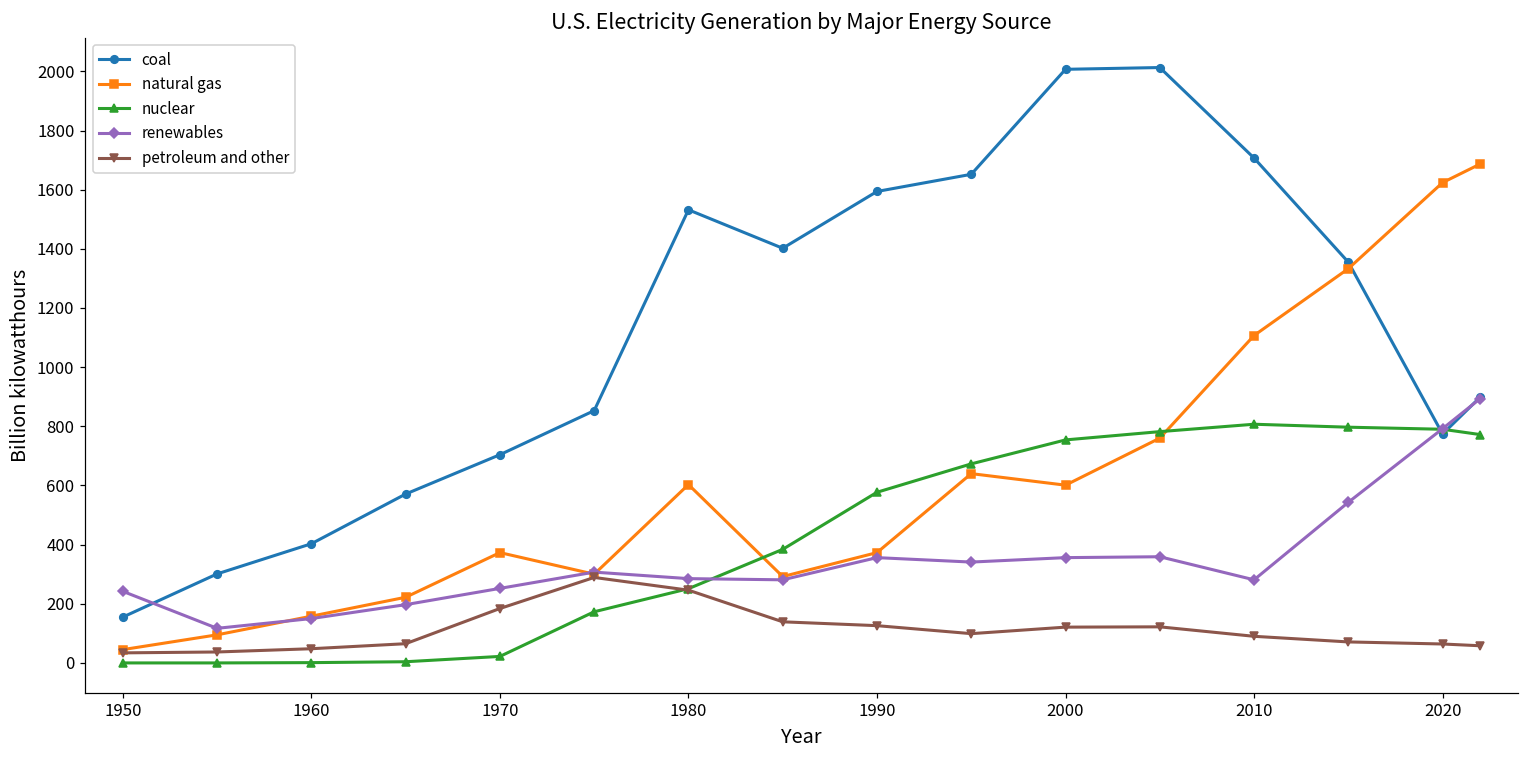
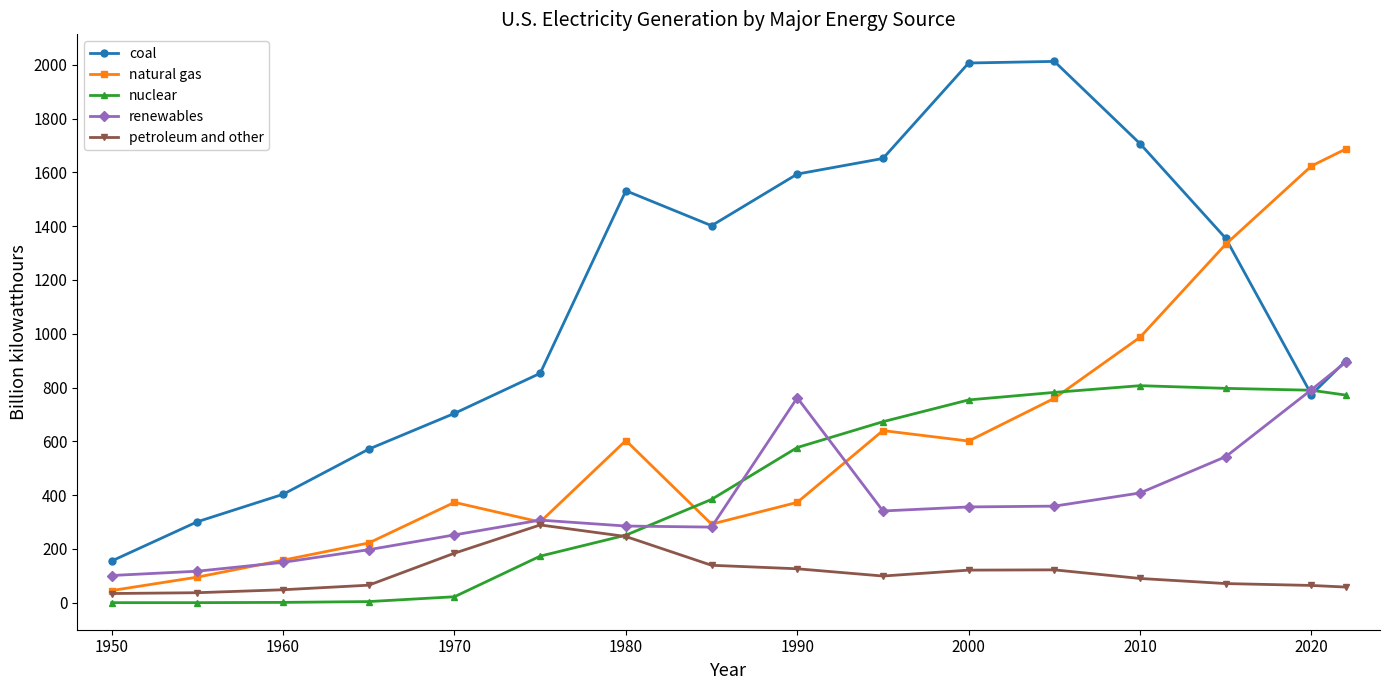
  {
    "coal": {
      "1950": 160,
      "1960": 400,
      "1970": 700,
      "1980": 1530,
      "1990": 1590,
      "2000": 2010,
      "2010": 1710,
      "2020": 770
    },
    "natural gas": {
      "1950": 50,
      "1970": 370,
      "1980": 600,
      "1990": 370,
      "2000": 600,
-     "2010": 1110,
+     "2010": 990,
      "2020": 1620
    },
    "nuclear": {
      "1950": 0,
      "1960": 0,
      "1970": 20,
      "1990": 580,
      "2000": 750,
      "2010": 810
    },
    "renewables": {
-     "1950": 240,
+     "1950": 100,
      "1970": 250,
      "1980": 290,
-     "1990": 360,
+     "1990": 760,
      "2000": 360,
-     "2010": 280
+     "2010": 410
    },
    "petroleum and other": {
      "1950": 30,
      "1960": 50,
      "1970": 180,
      "1990": 130,
      "2000": 120,
      "2010": 90,
      "2020": 60
    }
  }
